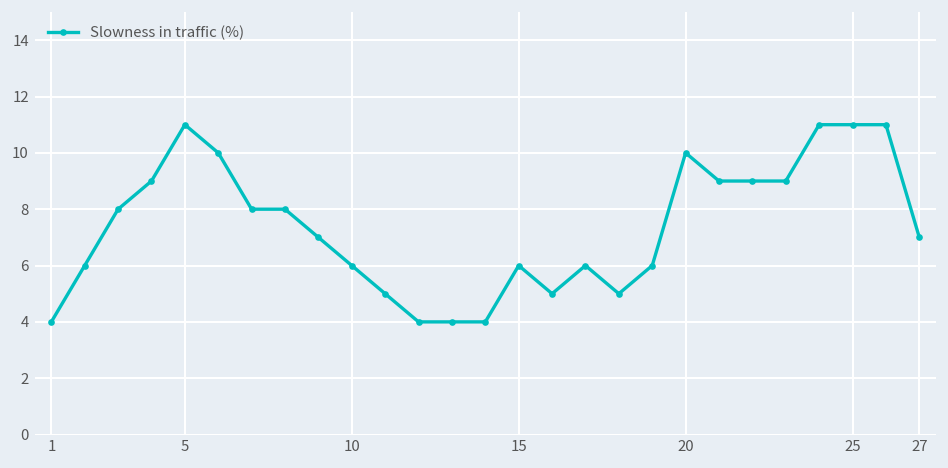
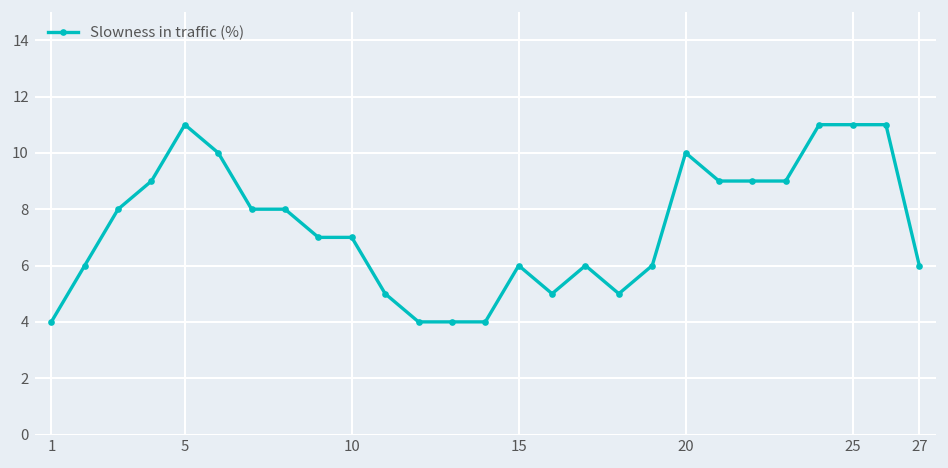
  {
    "1": 4,
    "5": 11,
-   "10": 6,
+   "10": 7,
    "15": 6,
    "20": 10,
    "25": 11,
-   "27": 7
+   "27": 6
  }
